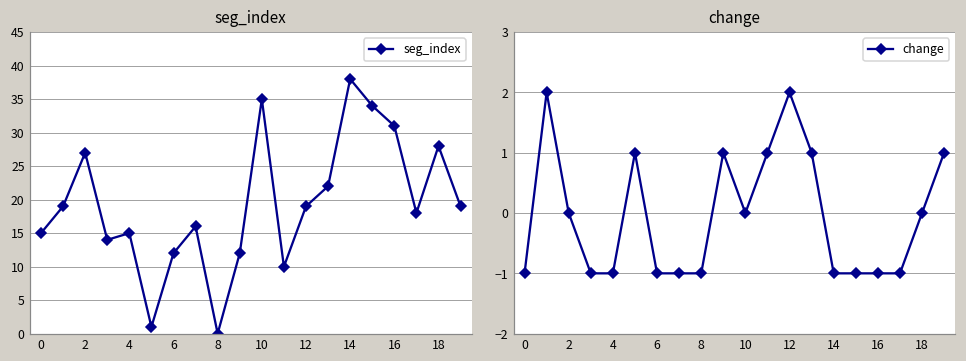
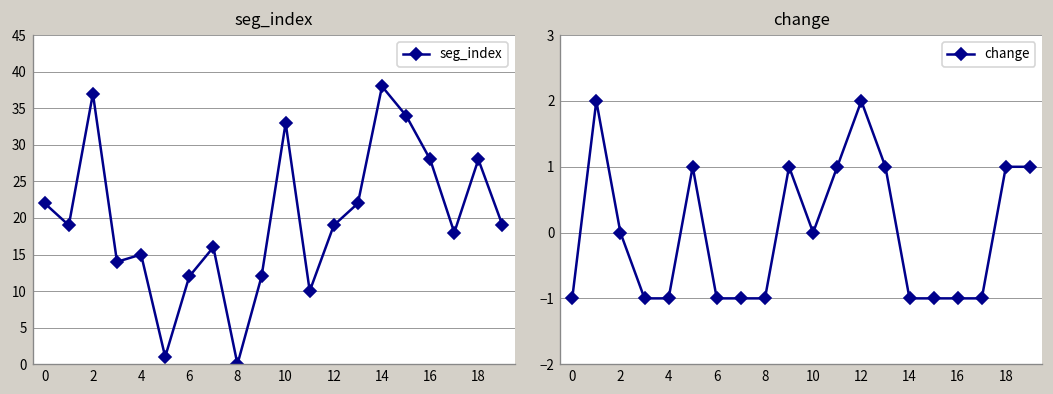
  {
    "seg_index": {
-     "0": 15,
-     "2": 27,
+     "0": 22,
+     "2": 37,
      "4": 15,
      "6": 12,
      "8": 0,
-     "10": 35,
+     "10": 33,
      "12": 19,
      "14": 38,
-     "16": 31,
+     "16": 28,
      "18": 28
    },
    "change": {
      "0": -1,
      "2": 0,
      "4": -1,
      "6": -1,
      "8": -1,
      "10": 0,
      "12": 2,
      "14": -1,
      "16": -1,
-     "18": 0
+     "18": 1
    }
  }
